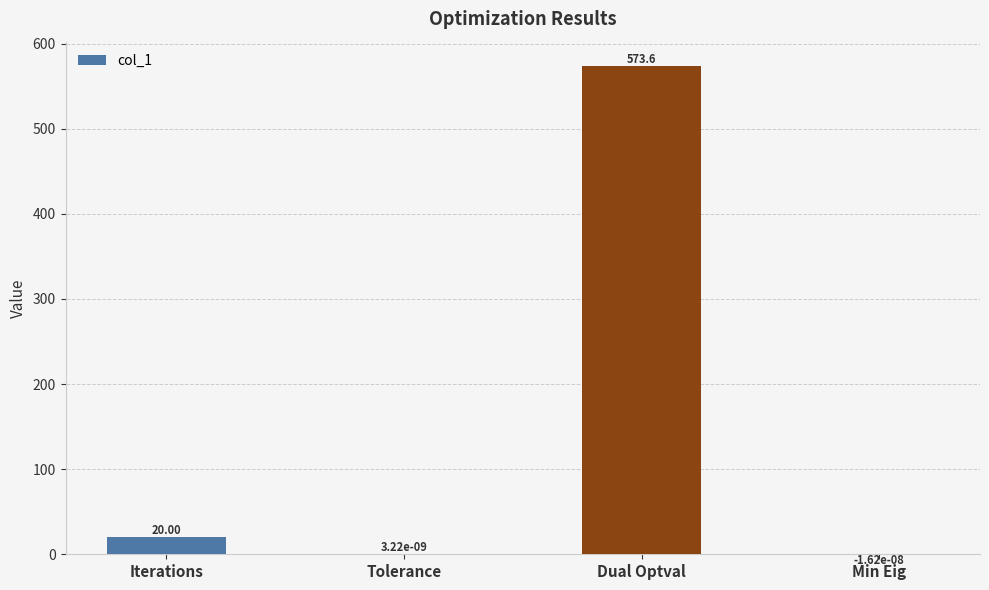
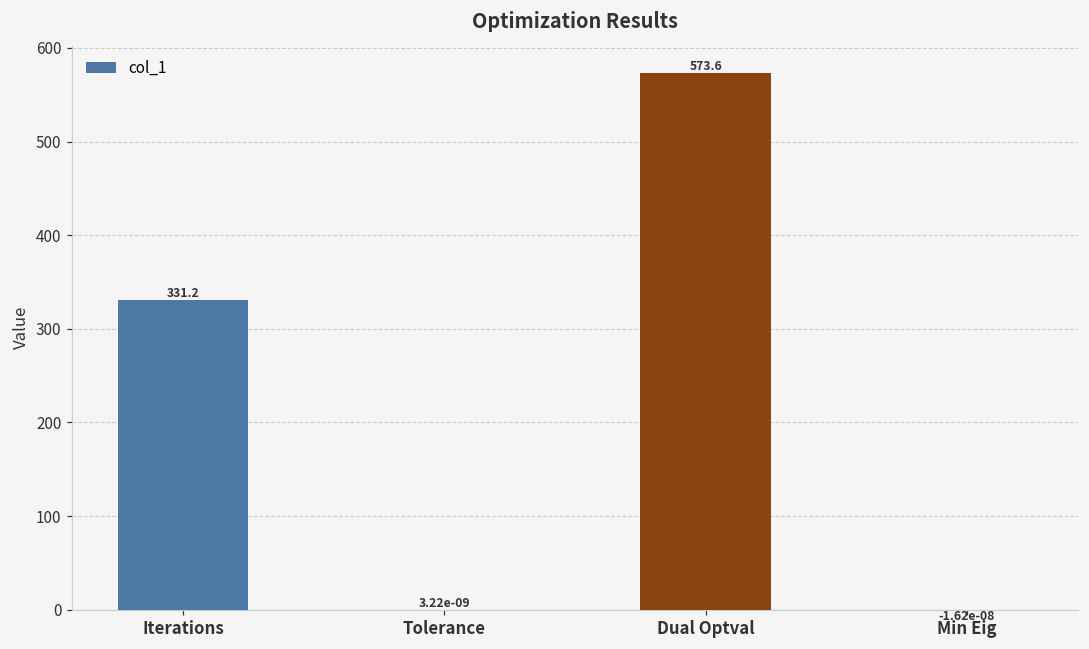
  {
-   "Iterations": "20.00",
+   "Iterations": "331.2",
    "Tolerance": "3.22e-09",
    "Dual Optval": "573.6",
    "Min Eig": "-1.62e-08"
  }
